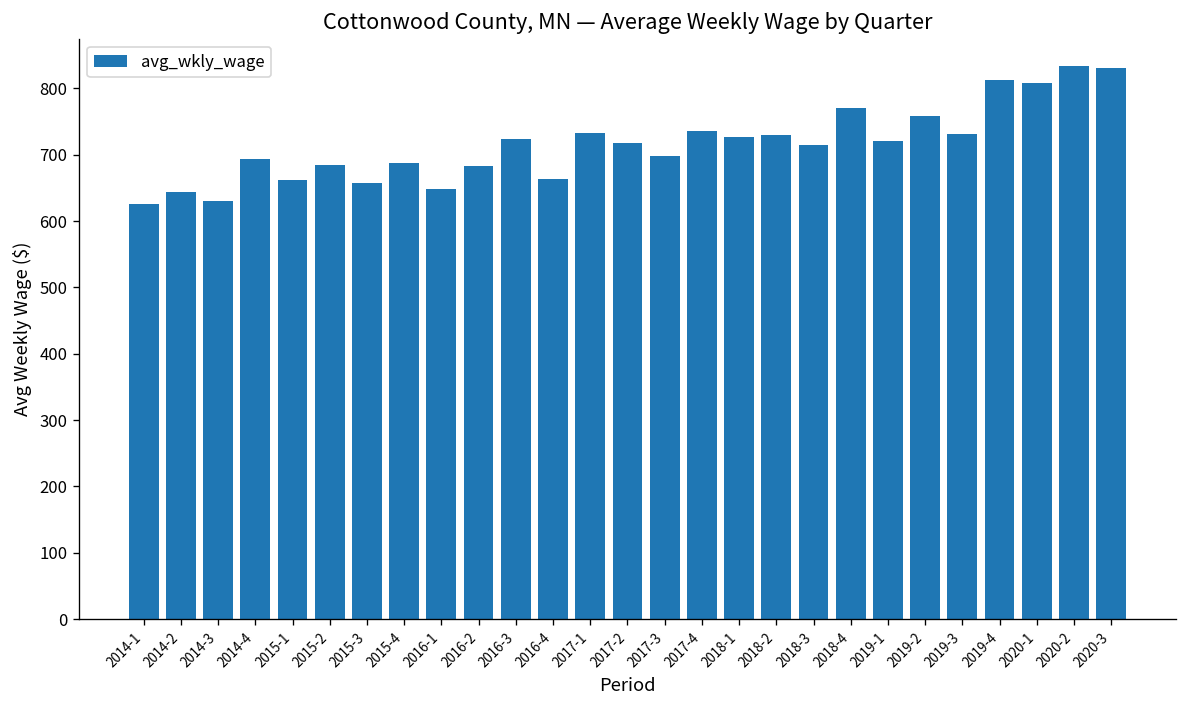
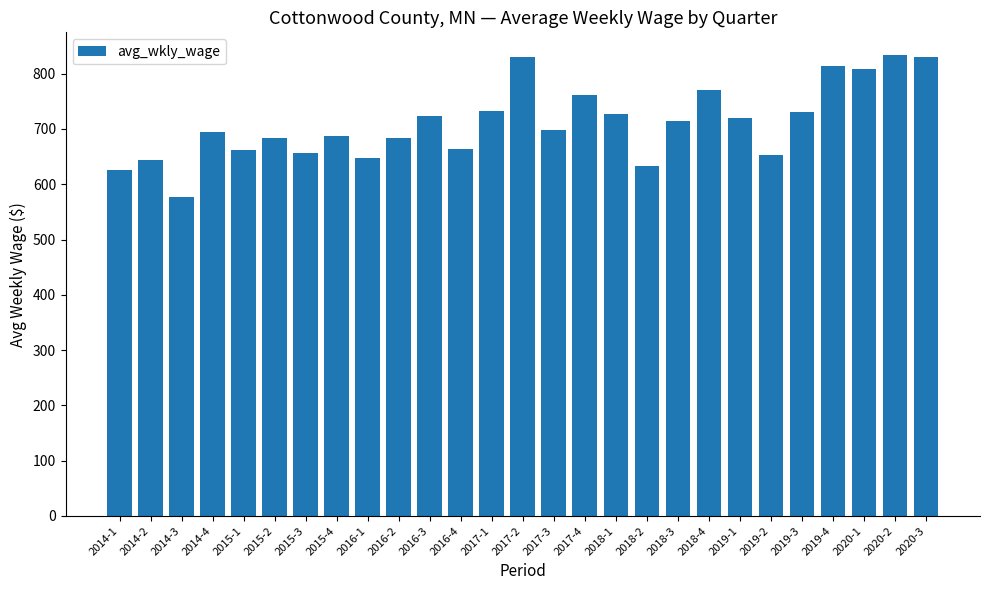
  {
    "2014-1": 630,
    "2014-2": 640,
-   "2014-3": 630,
+   "2014-3": 580,
    "2014-4": 690,
    "2015-1": 660,
    "2015-2": 680,
    "2015-3": 660,
    "2015-4": 690,
    "2016-1": 650,
    "2016-2": 680,
    "2016-3": 720,
    "2016-4": 660,
    "2017-1": 730,
-   "2017-2": 720,
+   "2017-2": 830,
    "2017-3": 700,
-   "2017-4": 740,
+   "2017-4": 760,
    "2018-1": 730,
-   "2018-2": 730,
+   "2018-2": 630,
    "2018-3": 720,
    "2018-4": 770,
    "2019-1": 720,
-   "2019-2": 760,
+   "2019-2": 650,
    "2019-3": 730,
    "2019-4": 810,
    "2020-1": 810,
    "2020-2": 830,
    "2020-3": 830
  }
